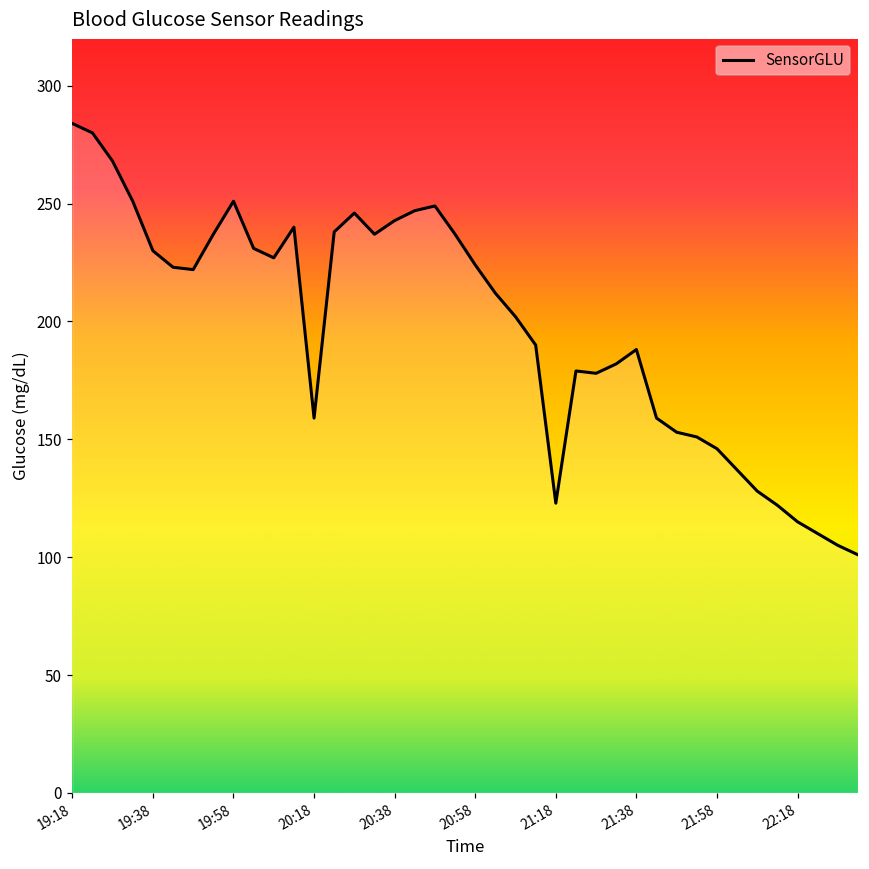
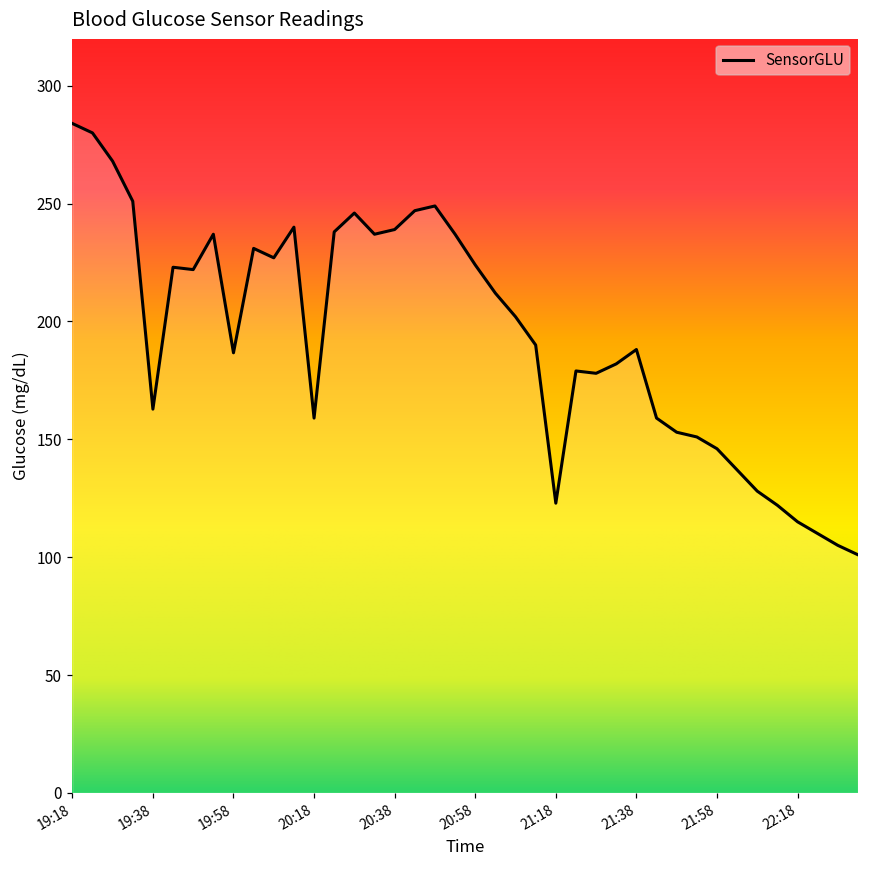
  {
    "19:18": 284,
-   "19:38": 230,
-   "19:58": 251,
+   "19:38": 163,
+   "19:58": 187,
    "20:18": 159,
-   "20:38": 243,
+   "20:38": 239,
    "20:58": 224,
    "21:18": 123,
    "21:38": 188,
    "21:58": 146,
    "22:18": 115
  }
